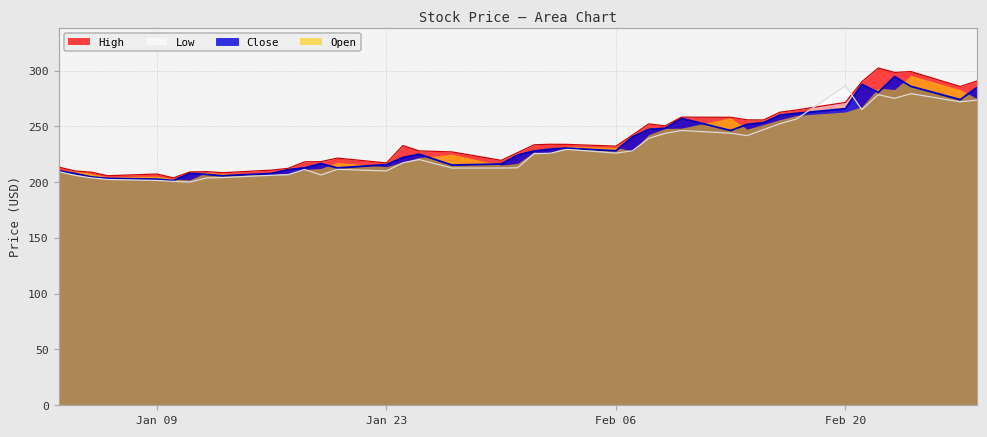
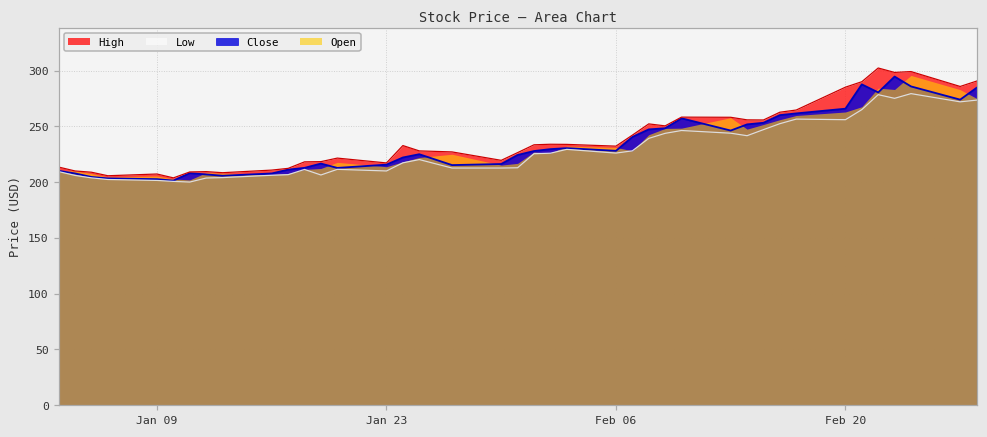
  {
    "High": {
-     "Feb 20": 271
+     "Feb 20": 285
    },
    "Low": {
      "Jan 23": 210,
-     "Feb 20": 286
+     "Feb 20": 256
    },
    "Close": {
      "Feb 20": 266
    },
    "Open": {
      "Feb 20": 263
    }
  }
